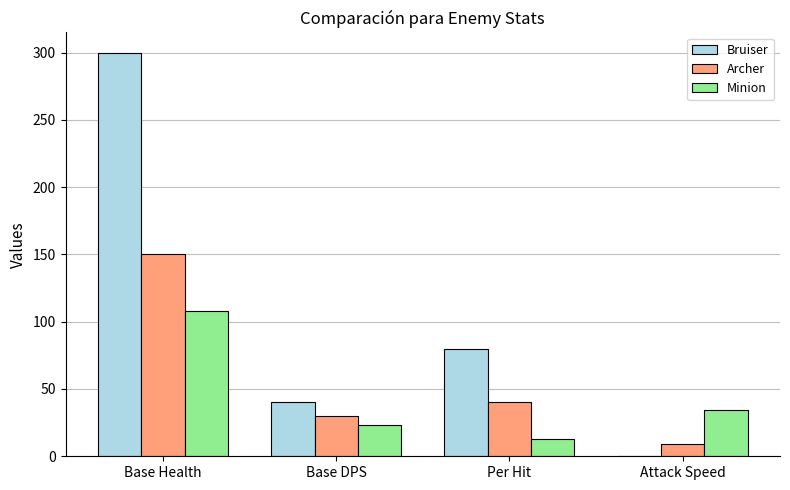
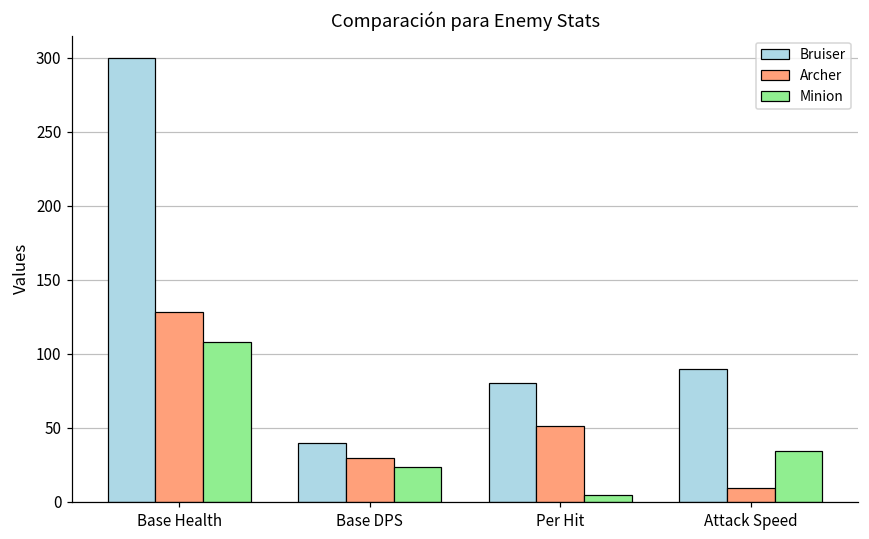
  {
    "Bruiser": {
      "Base Health": 300,
      "Base DPS": 40,
      "Per Hit": 80,
-     "Attack Speed": 1
+     "Attack Speed": 90
    },
    "Archer": {
-     "Base Health": 150,
+     "Base Health": 128,
      "Base DPS": 30,
-     "Per Hit": 40,
+     "Per Hit": 51,
      "Attack Speed": 9
    },
    "Minion": {
      "Base Health": 108,
      "Base DPS": 24,
-     "Per Hit": 13,
+     "Per Hit": 5,
      "Attack Speed": 34
    }
  }
